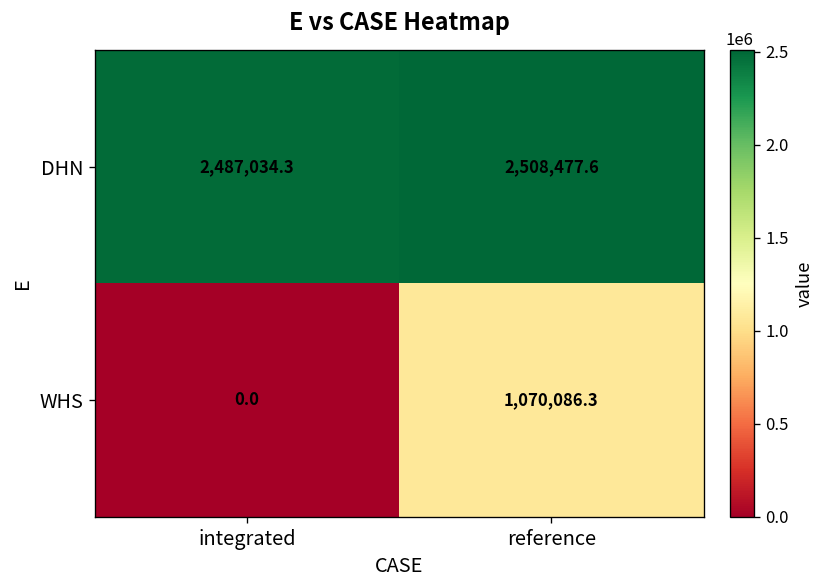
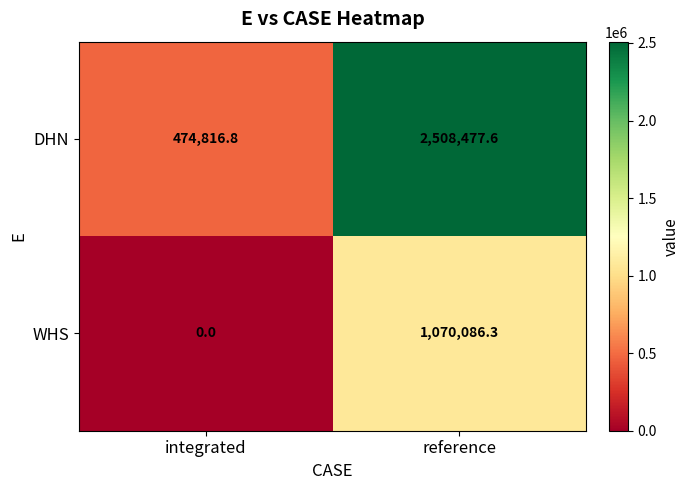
  {
    "DHN": {
-     "integrated": "2,487,034.3",
+     "integrated": "474,816.8",
      "reference": "2,508,477.6"
    },
    "WHS": {
      "integrated": "0.0",
      "reference": "1,070,086.3"
    }
  }
